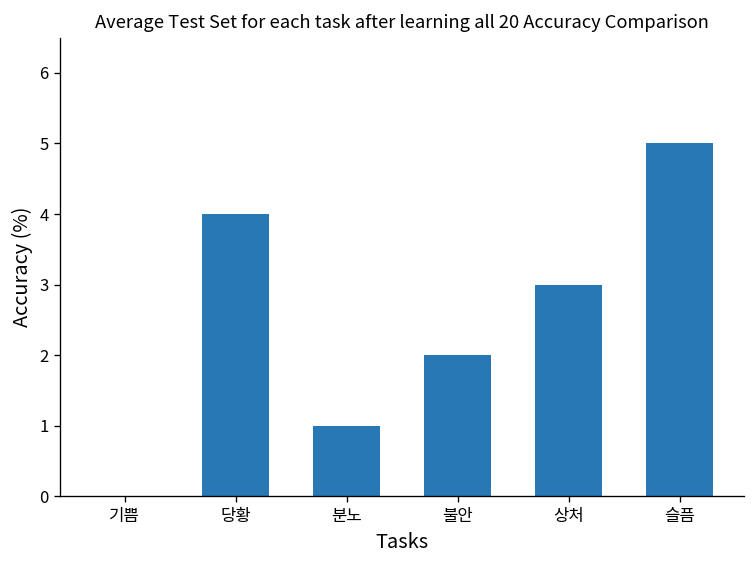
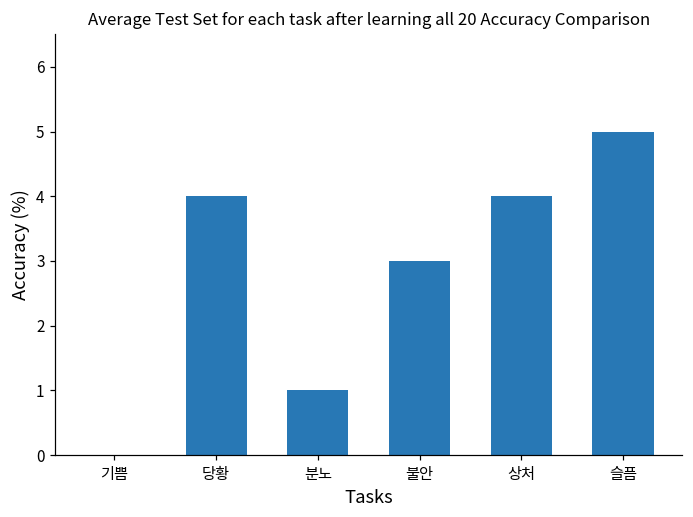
  {
    "기쁨": 0,
    "당황": 4,
    "분노": 1,
-   "불안": 2,
-   "상처": 3,
+   "불안": 3,
+   "상처": 4,
    "슬픔": 5
  }
